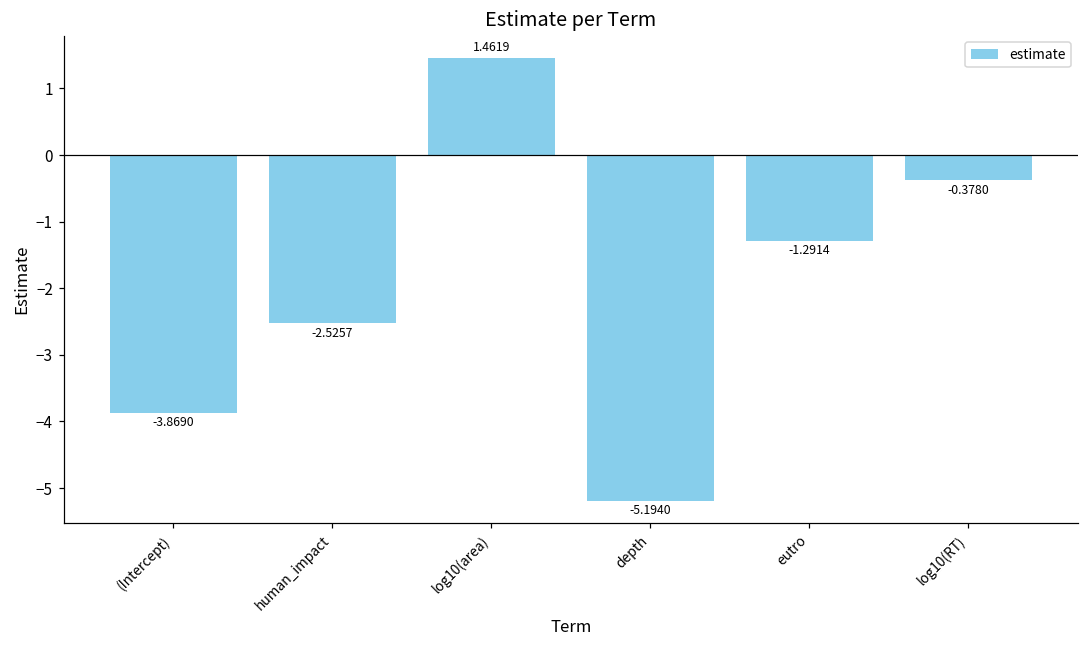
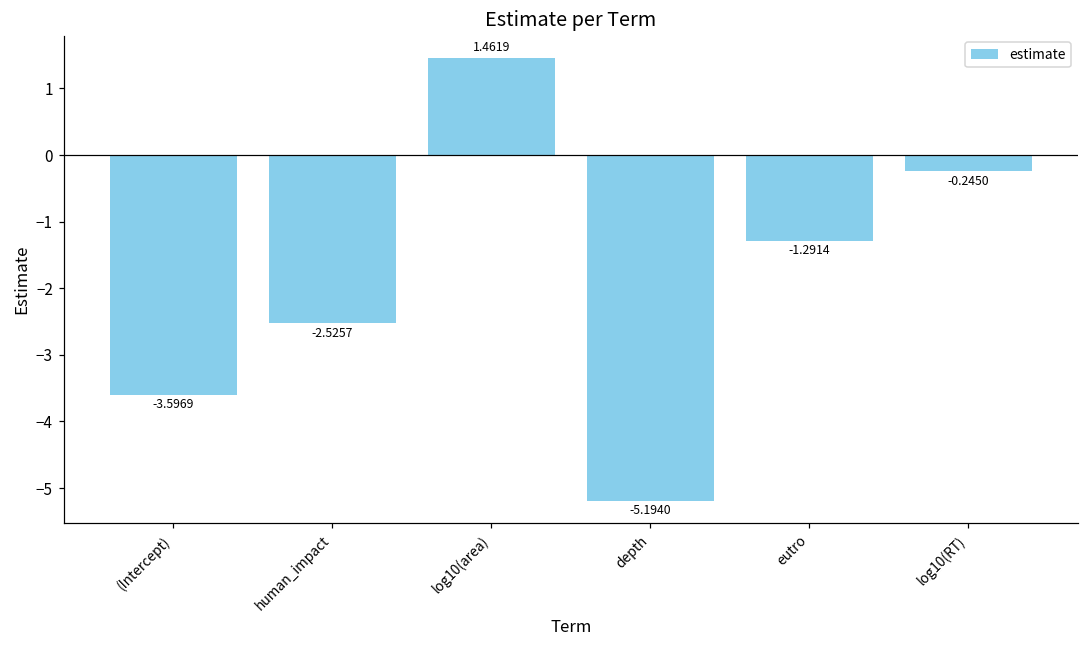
  {
-   "(Intercept)": -3.8690,
+   "(Intercept)": -3.5969,
    "human_impact": -2.5257,
    "log10(area)": 1.4619,
    "depth": -5.1940,
    "eutro": -1.2914,
-   "log10(RT)": -0.3780
+   "log10(RT)": -0.2450
  }
